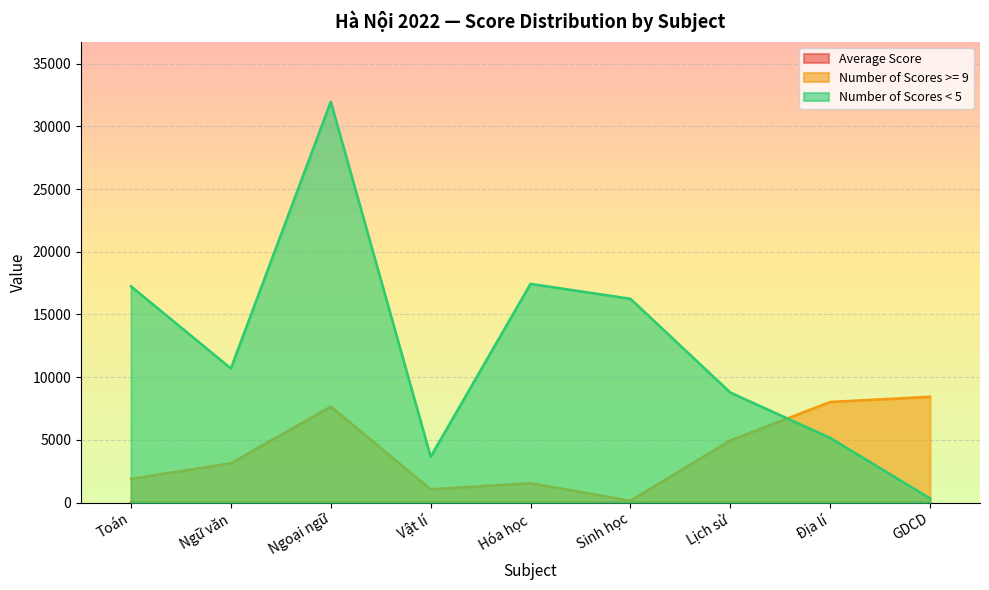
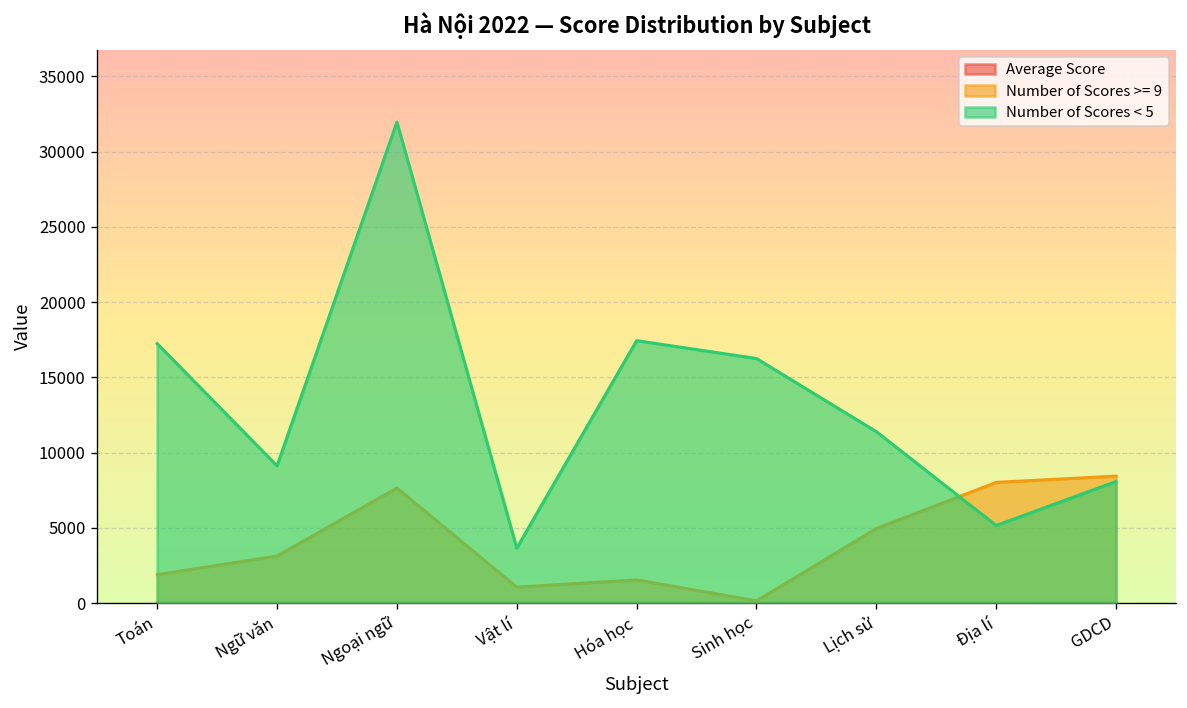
  {
    "Average Score": {
      "Toán": 0,
      "Ngữ văn": 0,
      "Ngoại ngữ": 0,
      "Vật lí": 0,
      "Hóa học": 0,
      "Lịch sử": 0,
      "Địa lí": 0,
      "GDCD": 0
    },
    "Number of Scores >= 9": {
      "Toán": 1900,
      "Ngữ văn": 3100,
      "Ngoại ngữ": 7700,
      "Vật lí": 1100,
      "Hóa học": 1500,
      "Lịch sử": 5000,
      "Địa lí": 8000,
      "GDCD": 8400
    },
    "Number of Scores < 5": {
      "Toán": 17200,
-     "Ngữ văn": 10700,
+     "Ngữ văn": 9100,
      "Ngoại ngữ": 32000,
      "Vật lí": 3700,
      "Hóa học": 17400,
      "Sinh học": 16300,
-     "Lịch sử": 8800,
+     "Lịch sử": 11400,
      "Địa lí": 5200,
-     "GDCD": 300
+     "GDCD": 8100
    }
  }
